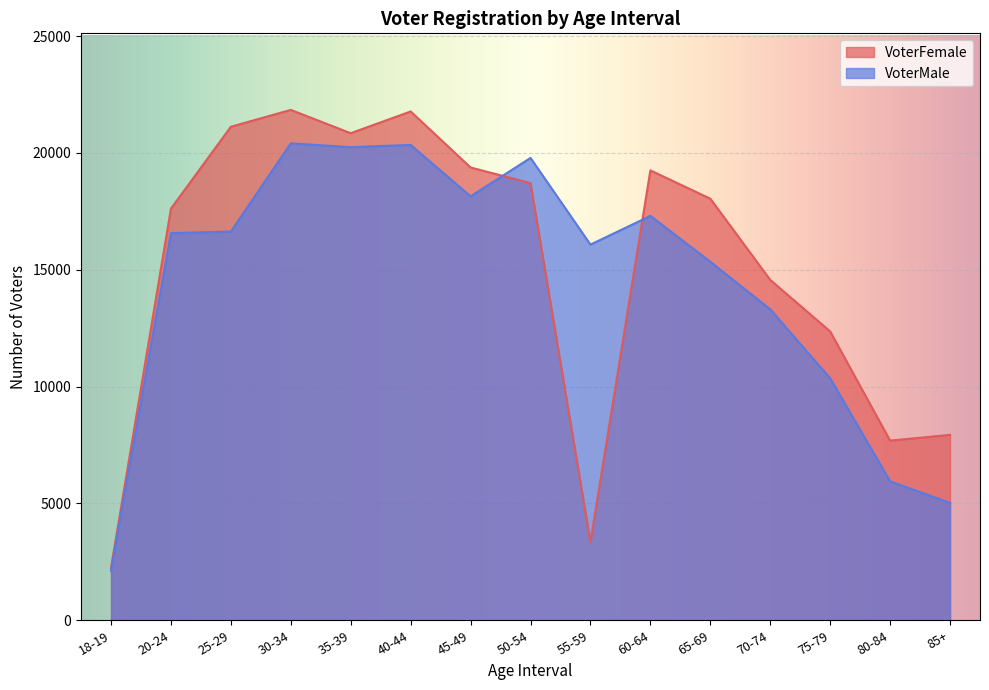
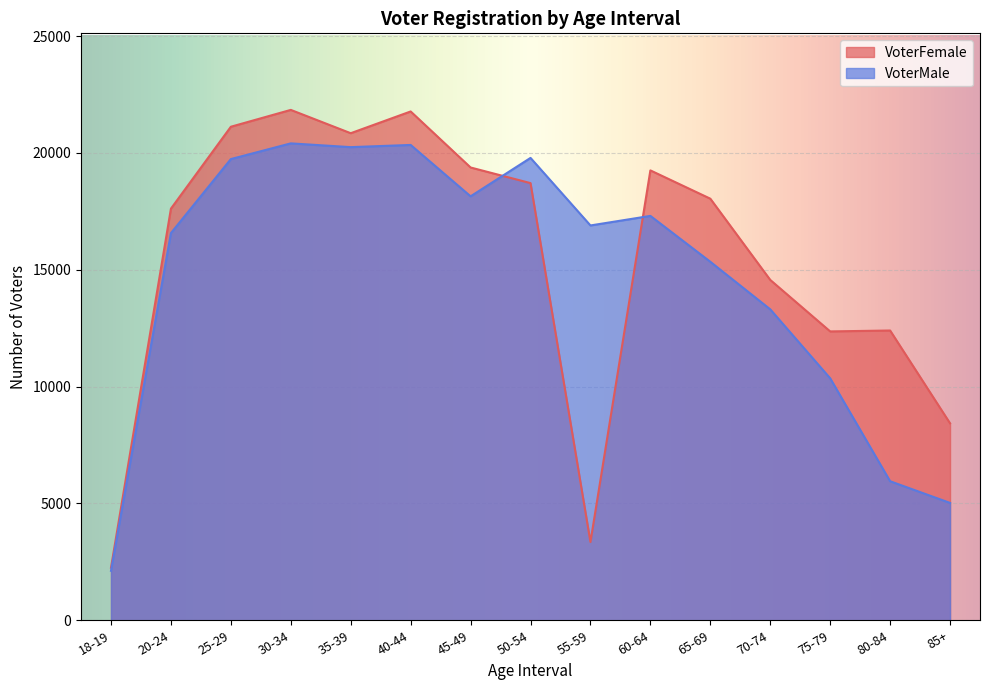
  {
    "VoterFemale": {
      "18-19": 2300,
      "20-24": 17600,
      "25-29": 21100,
      "30-34": 21800,
      "35-39": 20800,
      "40-44": 21800,
      "45-49": 19400,
      "50-54": 18700,
      "55-59": 3400,
      "60-64": 19300,
      "65-69": 18000,
      "70-74": 14600,
      "75-79": 12400,
-     "80-84": 7700,
-     "85+": 7900
+     "80-84": 12400,
+     "85+": 8400
    },
    "VoterMale": {
      "18-19": 2100,
      "20-24": 16600,
-     "25-29": 16600,
+     "25-29": 19700,
      "30-34": 20400,
      "35-39": 20300,
      "40-44": 20300,
      "45-49": 18100,
      "50-54": 19800,
-     "55-59": 16100,
+     "55-59": 16900,
      "60-64": 17300,
      "65-69": 15300,
      "70-74": 13300,
      "75-79": 10400,
      "80-84": 6000,
      "85+": 5000
    }
  }
